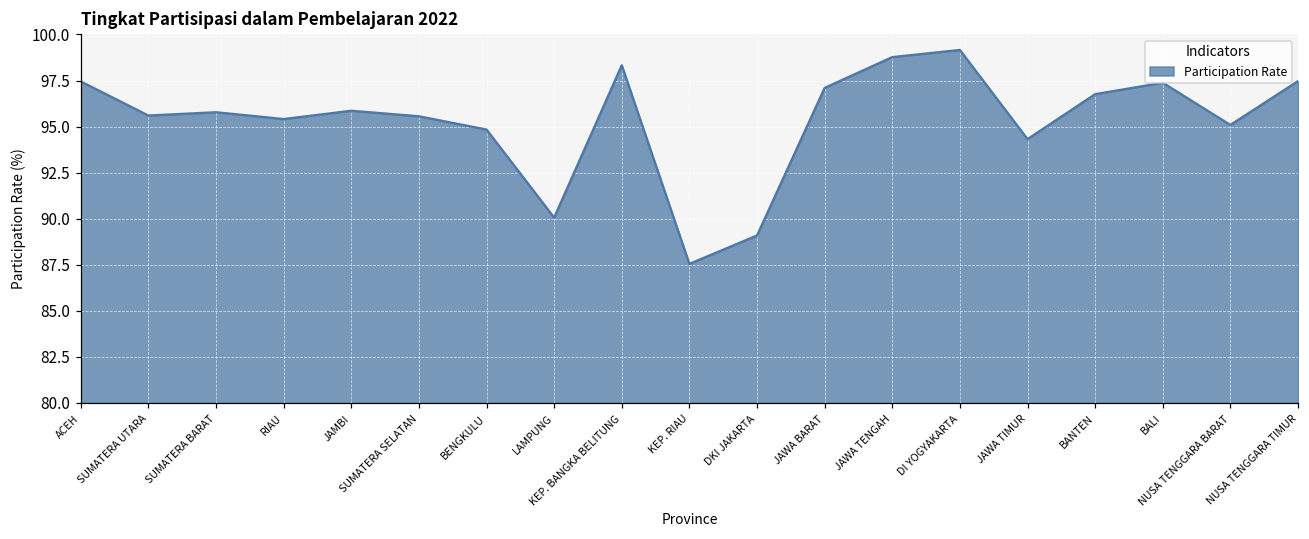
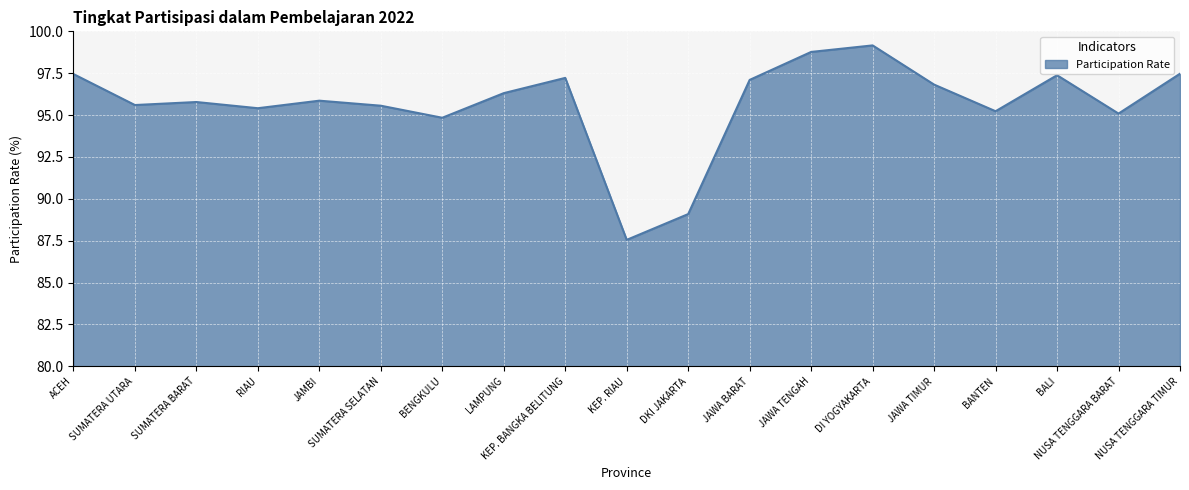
  {
    "ACEH": 97.5,
    "SUMATERA UTARA": 95.6,
    "SUMATERA BARAT": 95.8,
    "RIAU": 95.4,
    "JAMBI": 95.9,
    "SUMATERA SELATAN": 95.6,
    "BENGKULU": 94.8,
-   "LAMPUNG": 90.1,
-   "KEP. BANGKA BELITUNG": 98.3,
+   "LAMPUNG": 96.3,
+   "KEP. BANGKA BELITUNG": 97.2,
    "KEP. RIAU": 87.6,
    "DKI JAKARTA": 89.1,
    "JAWA BARAT": 97.1,
    "JAWA TENGAH": 98.8,
    "DI YOGYAKARTA": 99.2,
-   "JAWA TIMUR": 94.3,
-   "BANTEN": 96.8,
+   "JAWA TIMUR": 96.8,
+   "BANTEN": 95.2,
    "BALI": 97.4,
    "NUSA TENGGARA BARAT": 95.1,
    "NUSA TENGGARA TIMUR": 97.5
  }
